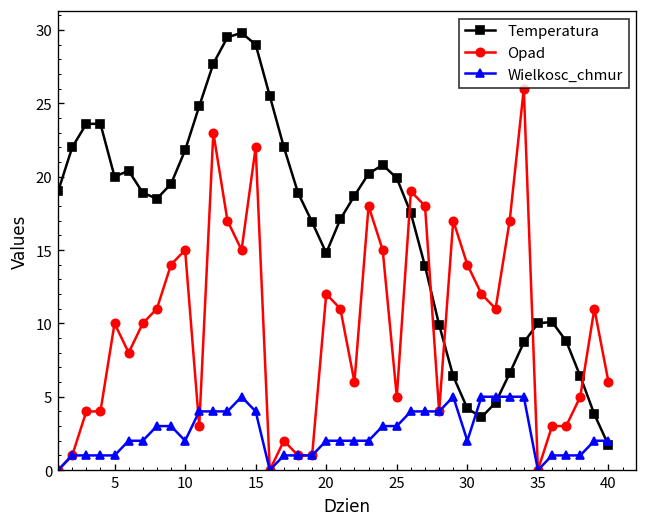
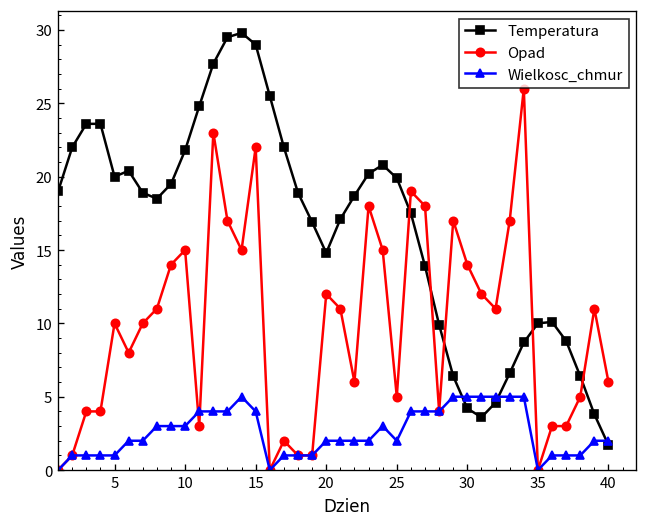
  {
    "Temperatura": {
      "5": 20,
      "10": 22,
      "15": 29,
      "20": 15,
      "25": 20,
      "30": 4,
      "35": 10,
      "40": 1.7
    },
    "Opad": {
      "5": 10,
      "10": 15,
      "15": 22,
      "20": 12,
      "25": 5,
      "30": 14,
      "40": 6
    },
    "Wielkosc_chmur": {
      "5": 1,
-     "10": 2,
+     "10": 3,
      "15": 4,
      "20": 2,
-     "25": 3,
-     "30": 2,
+     "25": 2,
+     "30": 5,
      "40": 2
    }
  }
